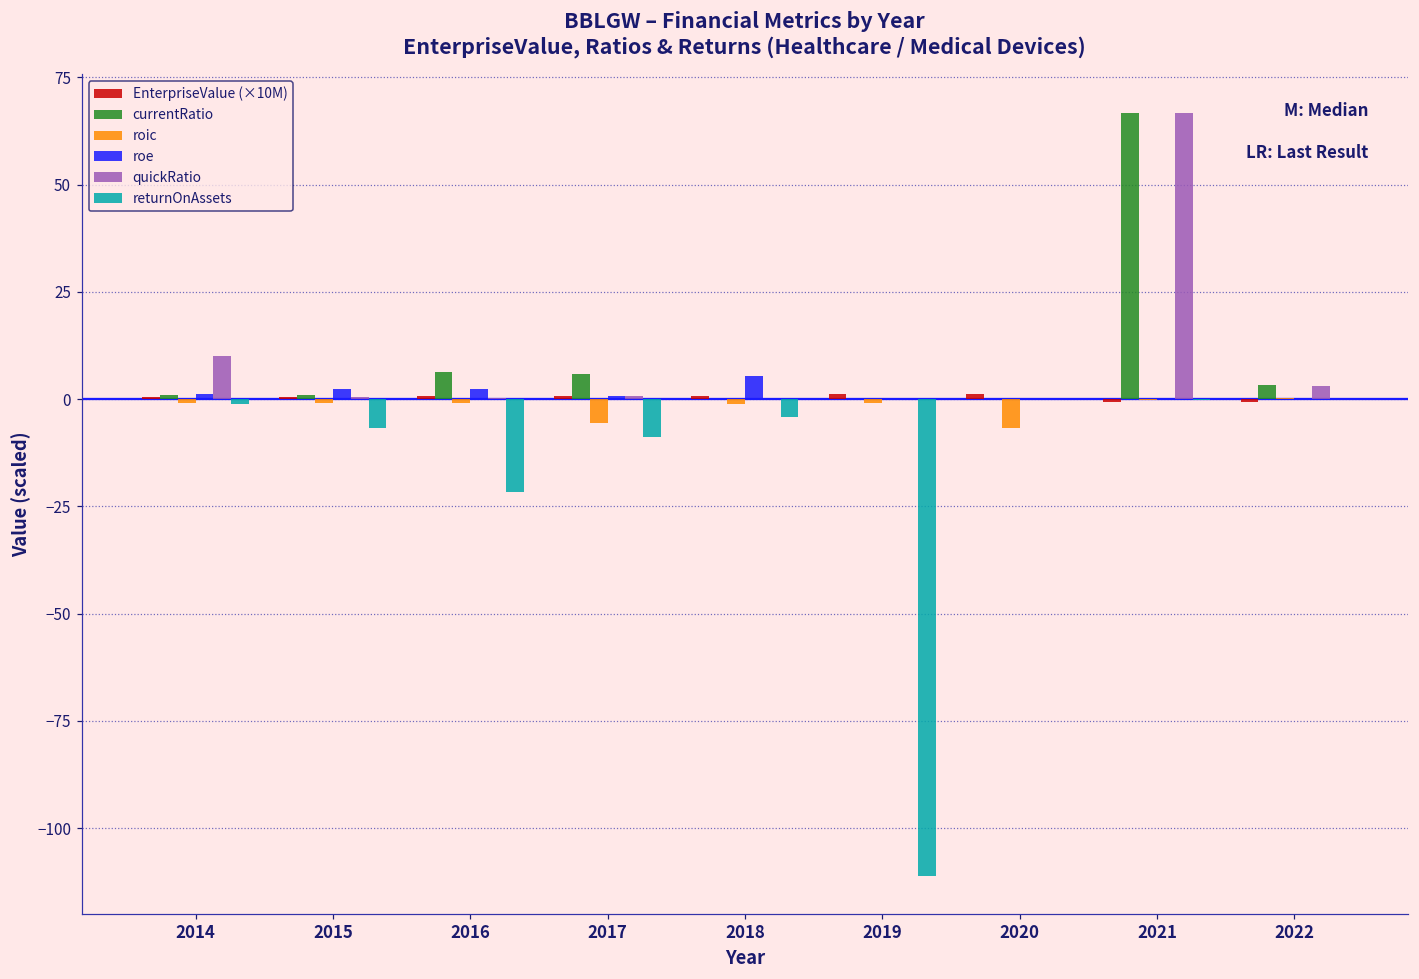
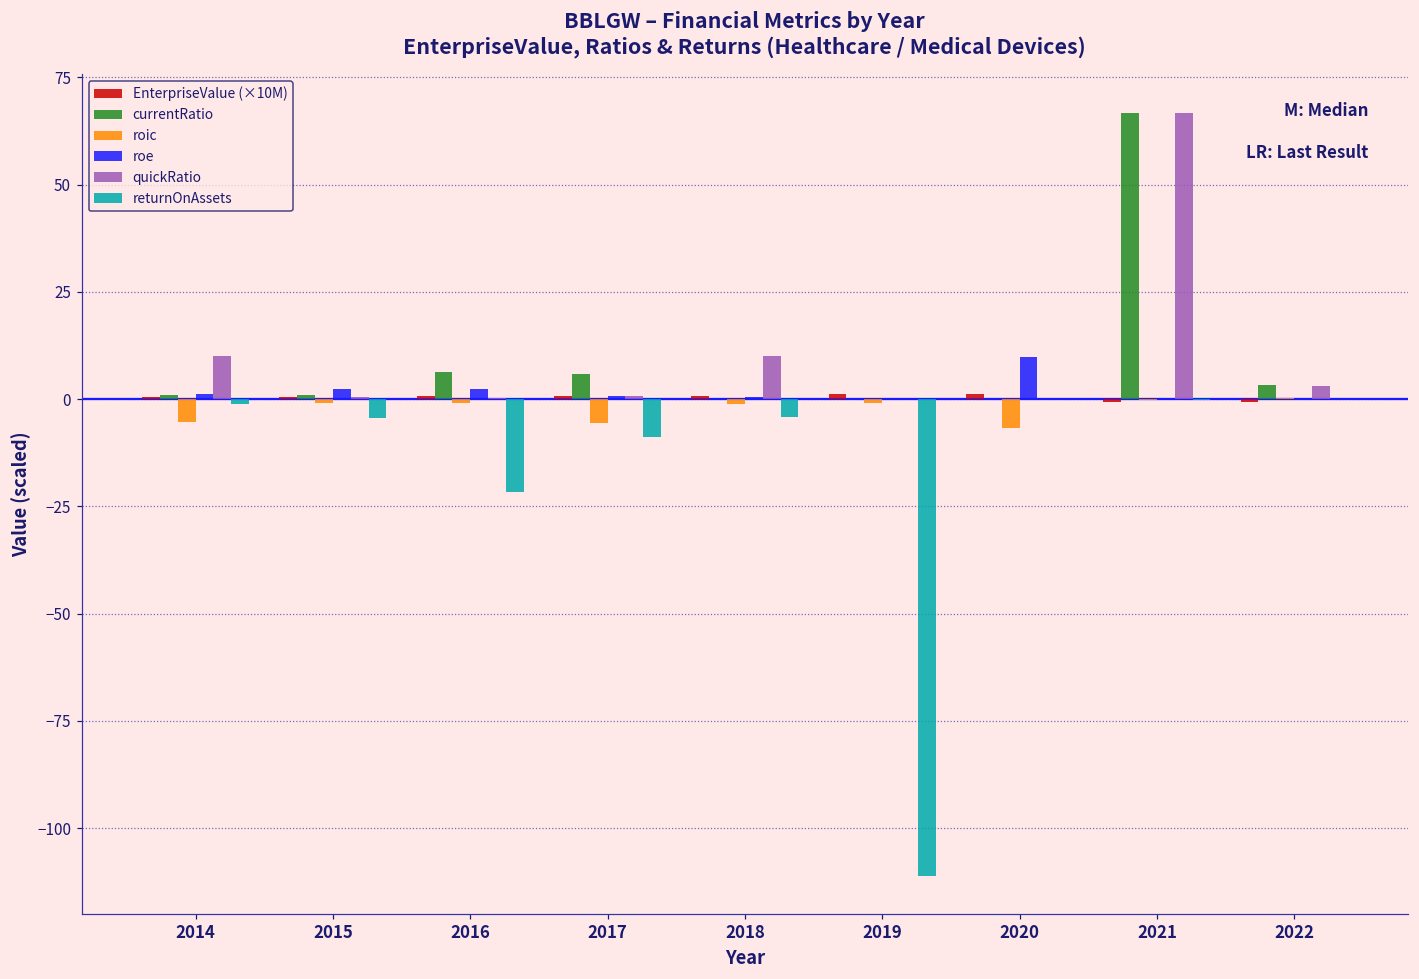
  {
    "EnterpriseValue (×10M)": {
      "2016": 1,
      "2017": 1,
      "2018": 1,
      "2019": 1,
      "2020": 1,
      "2021": -1,
      "2022": -1
    },
    "currentRatio": {
      "2014": 1,
      "2015": 1,
      "2016": 6,
      "2017": 6,
      "2020": 0,
      "2021": 67,
      "2022": 3
    },
    "roic": {
-     "2014": -1,
+     "2014": -5,
      "2015": -1,
      "2016": -1,
      "2017": -6,
      "2018": -1,
      "2019": -1,
      "2020": -7
    },
    "roe": {
      "2014": 1,
      "2015": 2,
      "2016": 2,
      "2017": 1,
-     "2018": 5,
-     "2020": 0
+     "2018": 1,
+     "2020": 10
    },
    "quickRatio": {
      "2014": 10,
      "2017": 1,
-     "2018": 0,
+     "2018": 10,
      "2020": 0,
      "2021": 67,
      "2022": 3
    },
    "returnOnAssets": {
      "2014": -1,
-     "2015": -7,
+     "2015": -4,
      "2016": -22,
      "2017": -9,
      "2018": -4,
      "2019": -111,
      "2020": 0
    }
  }
